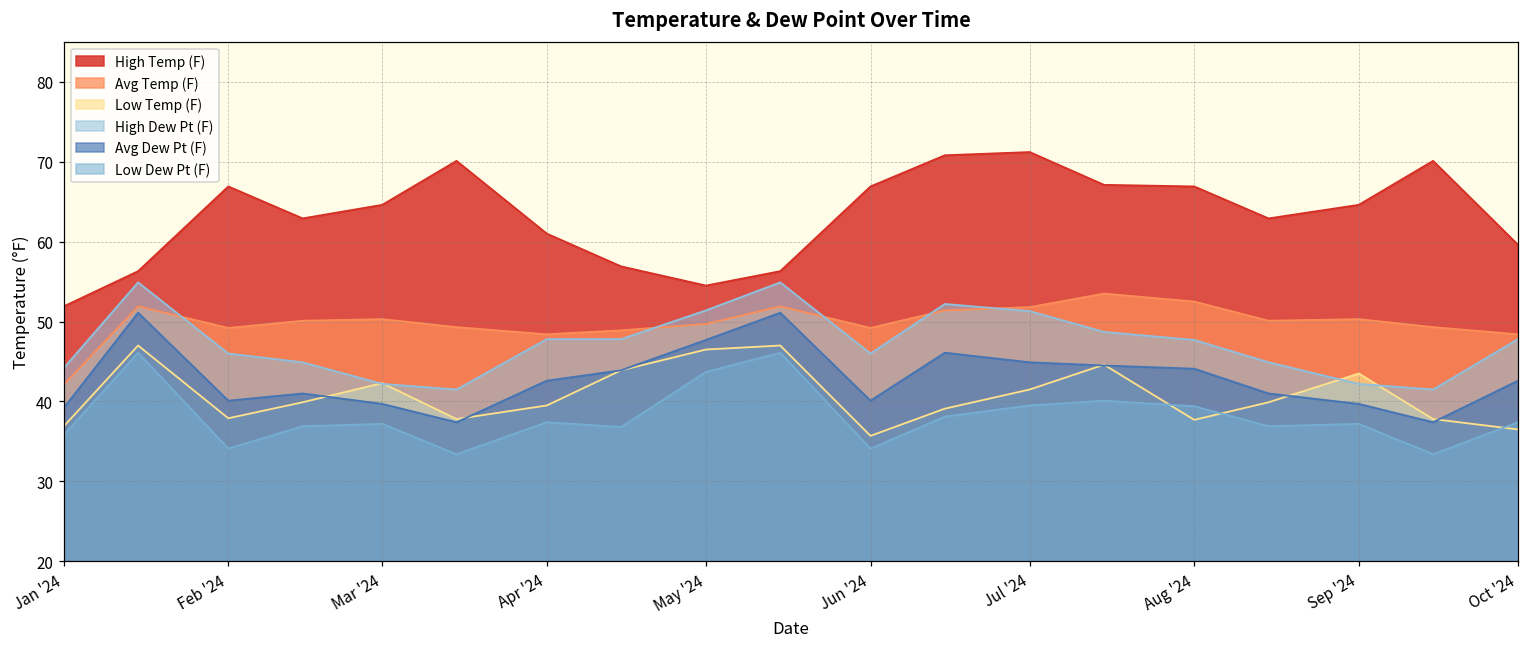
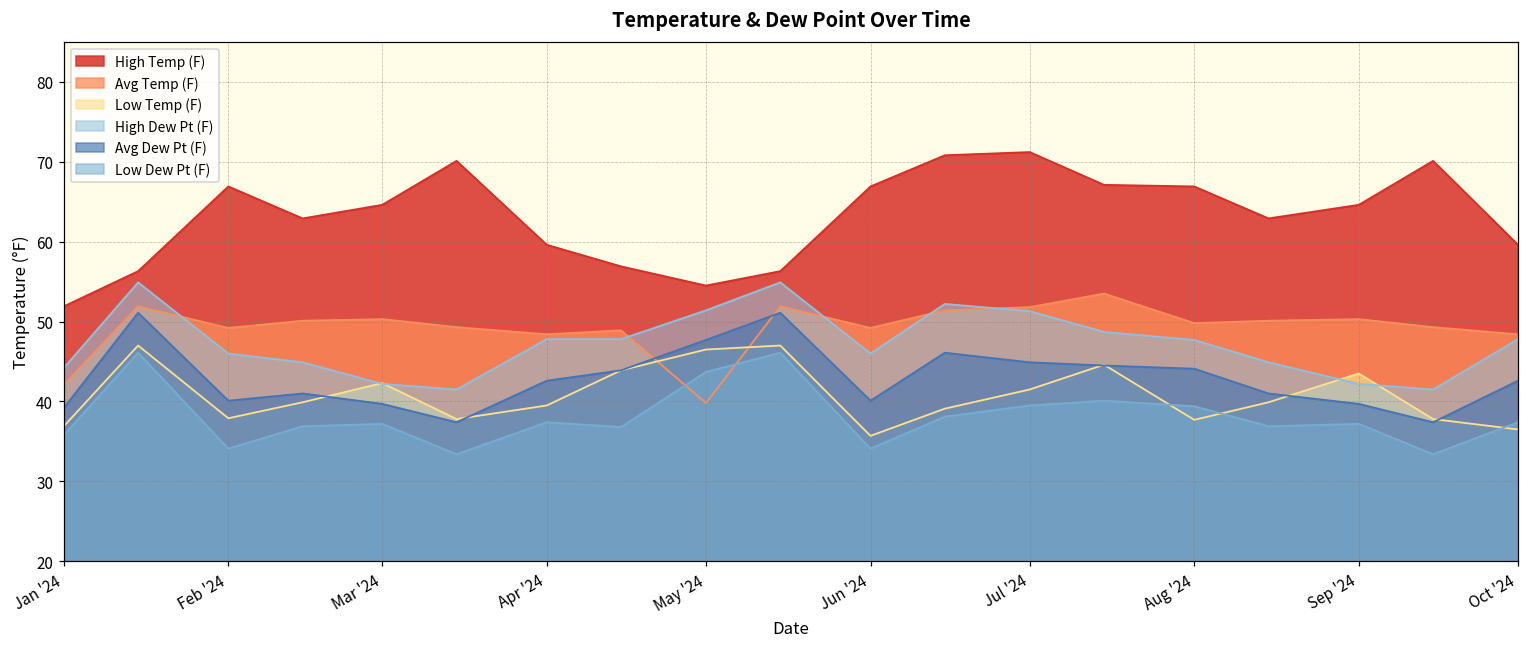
  {
    "High Temp (F)": {
      "Jan '24": 52,
      "Feb '24": 67,
      "Mar '24": 65,
-     "Apr '24": 61,
+     "Apr '24": 60,
      "May '24": 55,
      "Jun '24": 67,
      "Jul '24": 71,
      "Aug '24": 67,
      "Sep '24": 65,
      "Oct '24": 60
    },
    "Avg Temp (F)": {
      "Jan '24": 42,
      "Feb '24": 49,
      "Mar '24": 50,
      "Apr '24": 48,
-     "May '24": 50,
+     "May '24": 40,
      "Jun '24": 49,
      "Jul '24": 52,
-     "Aug '24": 53,
+     "Aug '24": 50,
      "Sep '24": 50,
      "Oct '24": 48
    },
    "Low Temp (F)": {
      "Jan '24": 37,
      "Feb '24": 38,
      "Apr '24": 40,
      "May '24": 47,
      "Jun '24": 36,
      "Jul '24": 42,
      "Aug '24": 38,
      "Sep '24": 44,
      "Oct '24": 37
    },
    "Avg Dew Pt (F)": {
      "Jan '24": 39,
      "Feb '24": 40,
      "Mar '24": 40,
      "Apr '24": 43,
      "May '24": 48,
      "Jun '24": 40,
      "Jul '24": 45,
      "Aug '24": 44,
      "Sep '24": 40,
      "Oct '24": 43
    }
  }
